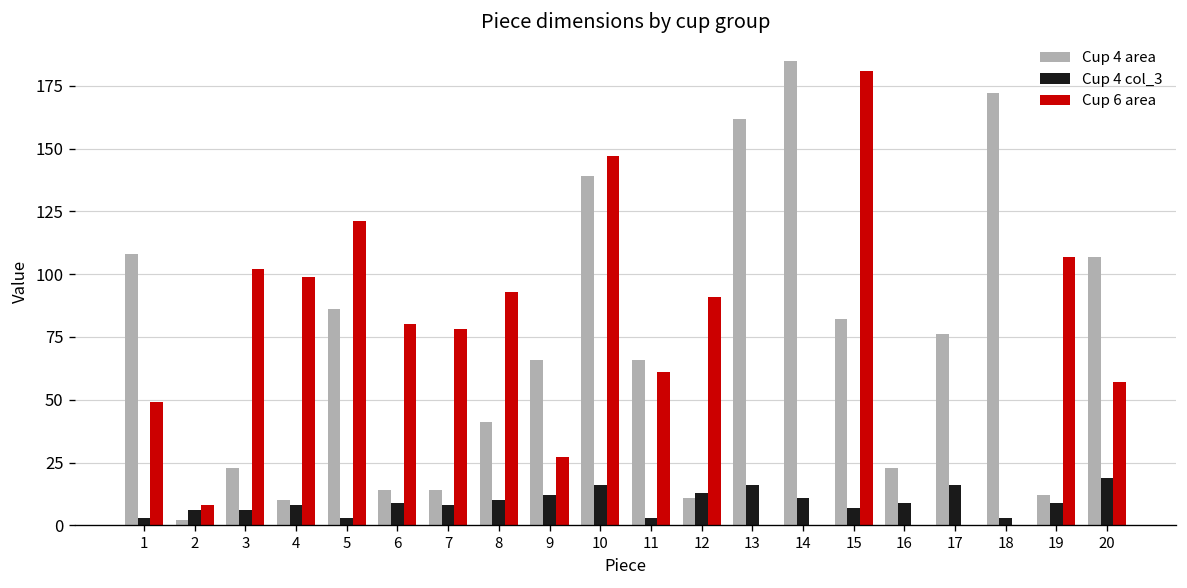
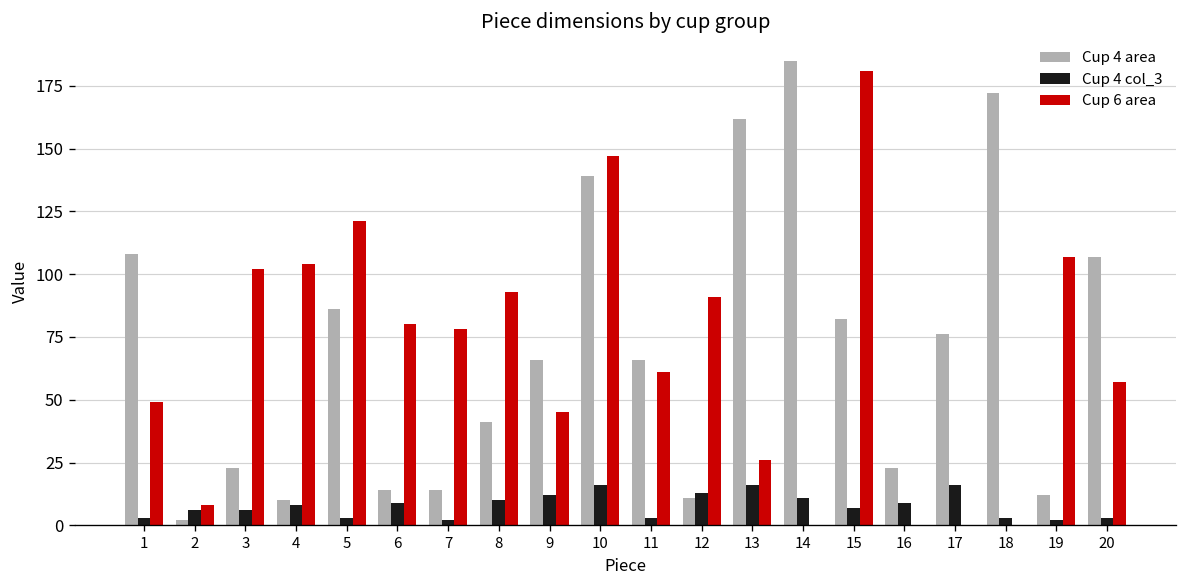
  {
    "Cup 4 area": {
      "1": 108,
      "2": 2,
      "3": 23,
      "4": 10,
      "5": 86,
      "6": 14,
      "7": 14,
      "8": 41,
      "9": 66,
      "10": 139,
      "11": 66,
      "12": 11,
      "13": 162,
      "14": 185,
      "15": 82,
      "16": 23,
      "17": 76,
      "18": 172,
      "19": 12,
      "20": 107
    },
    "Cup 4 col_3": {
      "1": 3,
      "2": 6,
      "3": 6,
      "4": 8,
      "5": 3,
      "6": 9,
-     "7": 8,
+     "7": 2,
      "8": 10,
      "9": 12,
      "10": 16,
      "11": 3,
      "12": 13,
      "13": 16,
      "14": 11,
      "15": 7,
      "16": 9,
      "17": 16,
      "18": 3,
-     "19": 9,
-     "20": 19
+     "19": 2,
+     "20": 3
    },
    "Cup 6 area": {
      "1": 49,
      "2": 8,
      "3": 102,
-     "4": 99,
+     "4": 104,
      "5": 121,
      "6": 80,
      "7": 78,
      "8": 93,
-     "9": 27,
+     "9": 45,
      "10": 147,
      "11": 61,
      "12": 91,
-     "13": 0,
+     "13": 26,
      "14": 0,
      "15": 181,
      "16": 0,
      "17": 0,
      "18": 0,
      "19": 107,
      "20": 57
    }
  }
